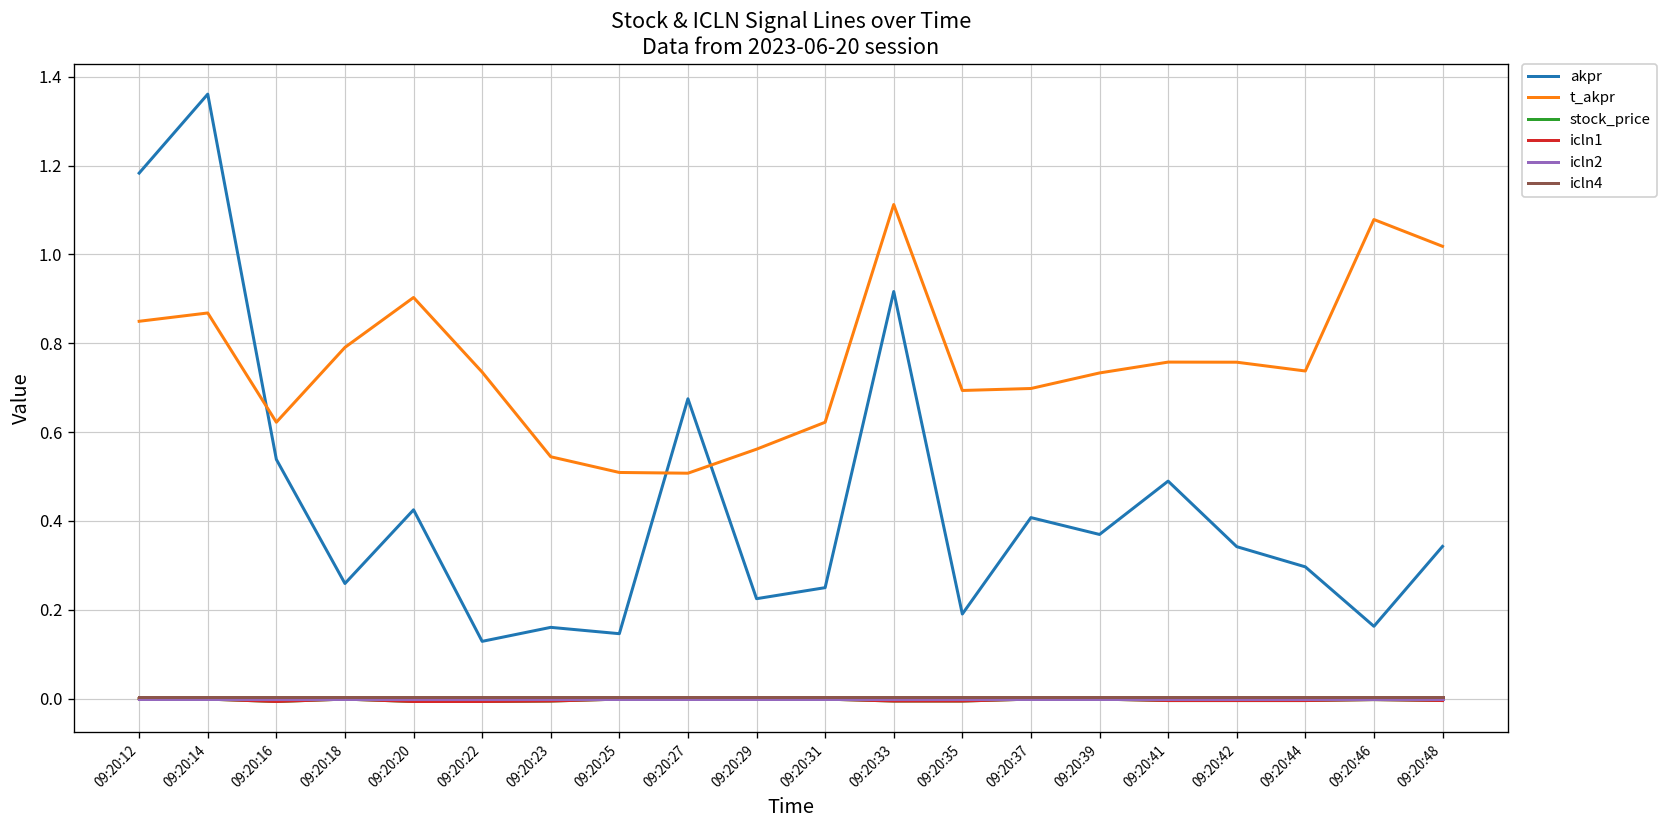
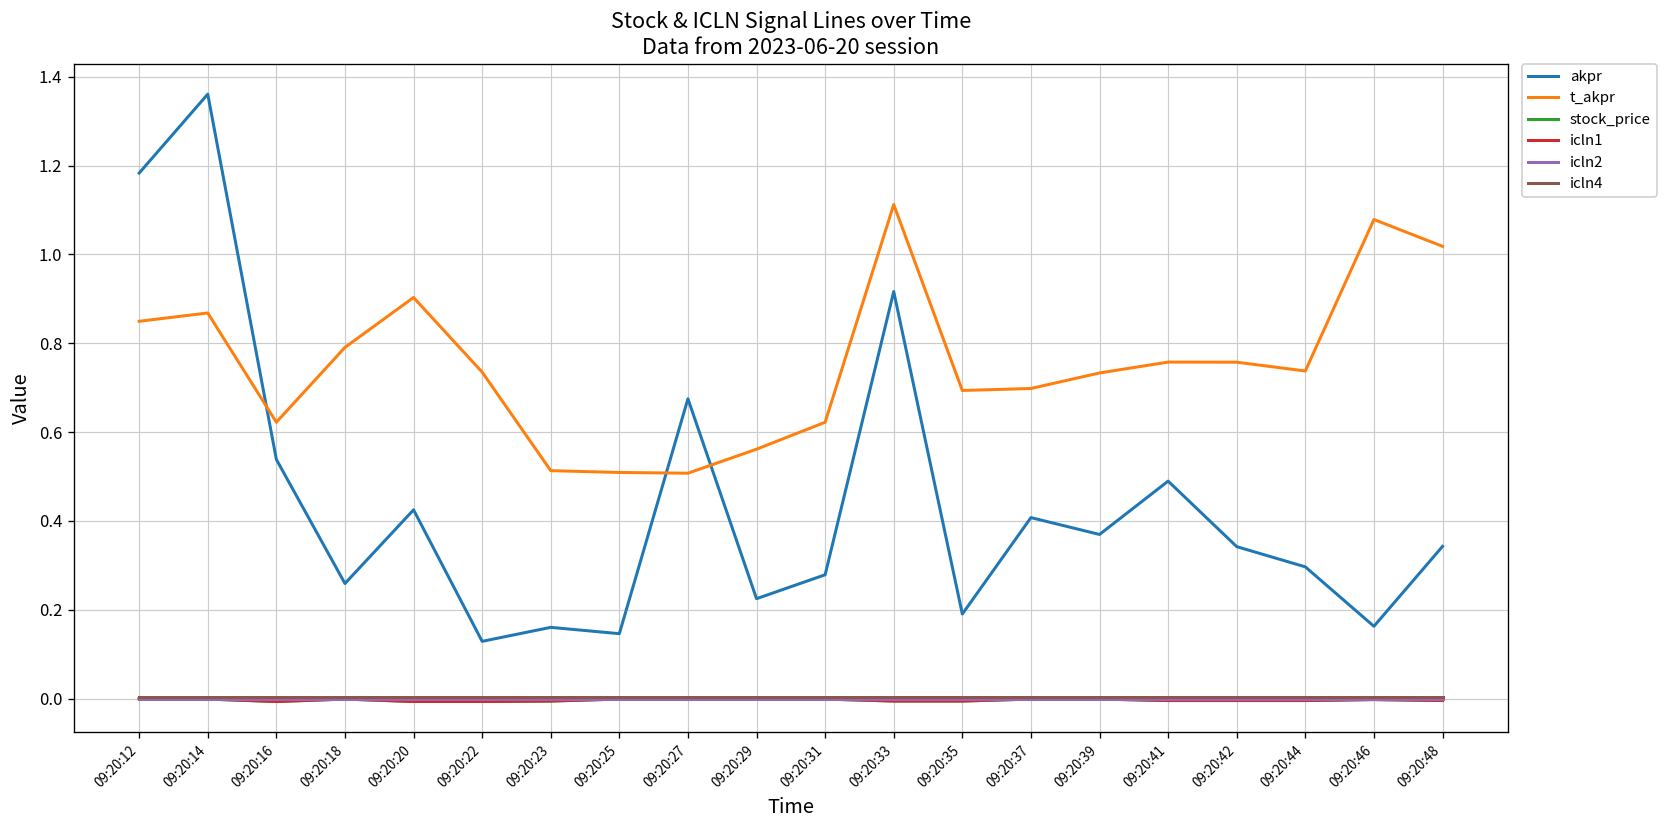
  {
    "akpr": {
      "09:20:12": 1.18,
      "09:20:14": 1.36,
      "09:20:16": 0.54,
      "09:20:18": 0.26,
      "09:20:20": 0.42,
      "09:20:22": 0.13,
      "09:20:23": 0.16,
      "09:20:25": 0.15,
      "09:20:27": 0.67,
      "09:20:29": 0.22,
-     "09:20:31": 0.25,
+     "09:20:31": 0.28,
      "09:20:33": 0.92,
      "09:20:35": 0.19,
      "09:20:37": 0.41,
      "09:20:39": 0.37,
      "09:20:41": 0.49,
      "09:20:42": 0.34,
      "09:20:44": 0.30,
      "09:20:46": 0.16,
      "09:20:48": 0.34
    },
    "t_akpr": {
      "09:20:12": 0.85,
      "09:20:14": 0.87,
      "09:20:16": 0.62,
      "09:20:18": 0.79,
      "09:20:20": 0.90,
      "09:20:22": 0.74,
-     "09:20:23": 0.54,
+     "09:20:23": 0.51,
      "09:20:25": 0.51,
      "09:20:27": 0.51,
      "09:20:29": 0.56,
      "09:20:31": 0.62,
      "09:20:33": 1.11,
      "09:20:35": 0.69,
      "09:20:37": 0.70,
      "09:20:39": 0.73,
      "09:20:41": 0.76,
      "09:20:42": 0.76,
      "09:20:44": 0.74,
      "09:20:46": 1.08,
      "09:20:48": 1.02
    }
  }
